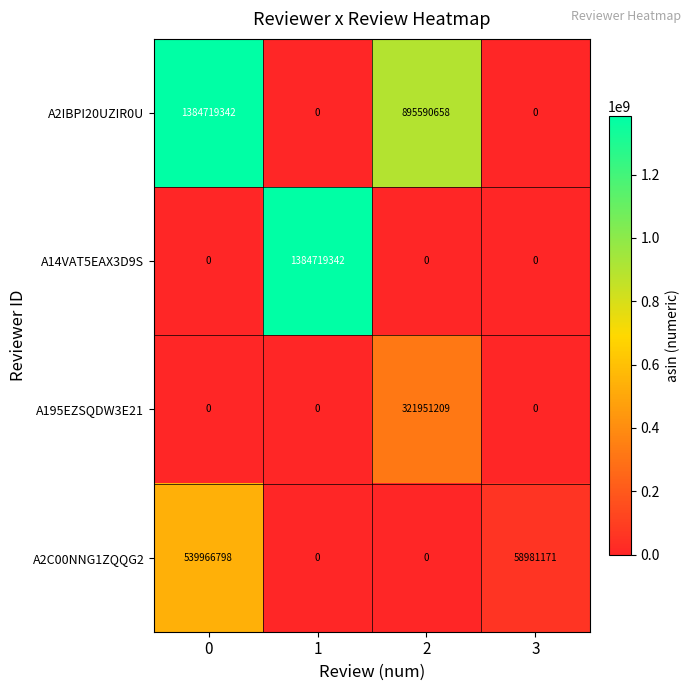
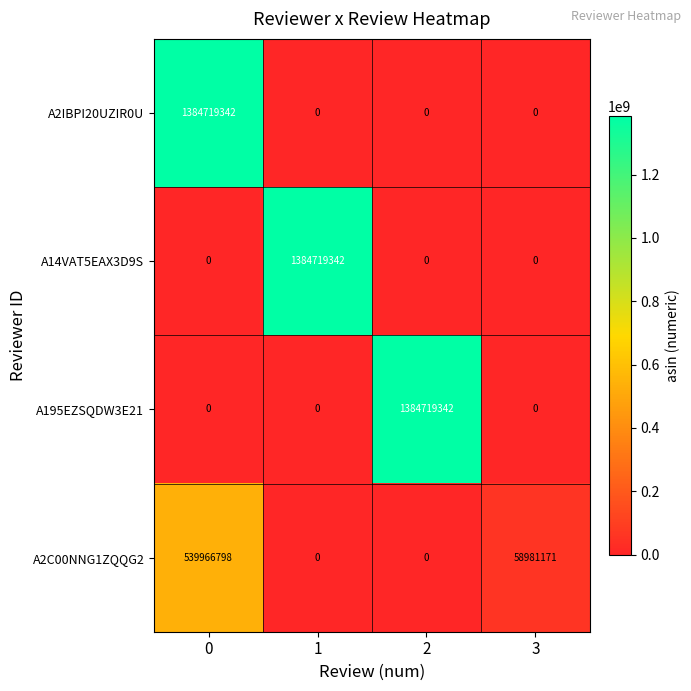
  {
    "A2IBPI20UZIR0U": {
      "0": 1384719342,
      "1": 0,
-     "2": 895590658,
+     "2": 0,
      "3": 0
    },
    "A14VAT5EAX3D9S": {
      "0": 0,
      "1": 1384719342,
      "2": 0,
      "3": 0
    },
    "A195EZSQDW3E21": {
      "0": 0,
      "1": 0,
-     "2": 321951209,
+     "2": 1384719342,
      "3": 0
    },
    "A2C00NNG1ZQQG2": {
      "0": 539966798,
      "1": 0,
      "2": 0,
      "3": 58981171
    }
  }
